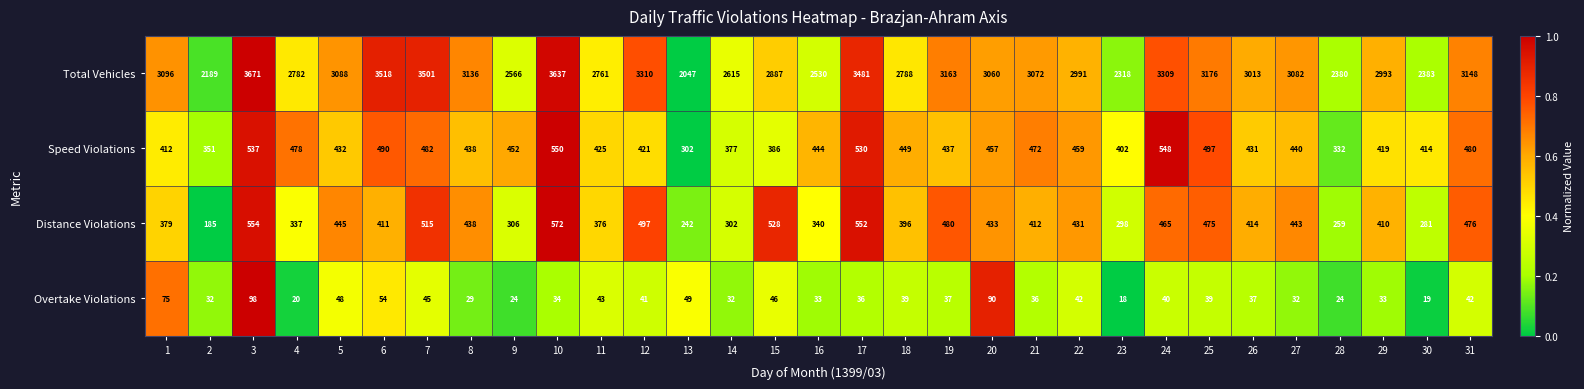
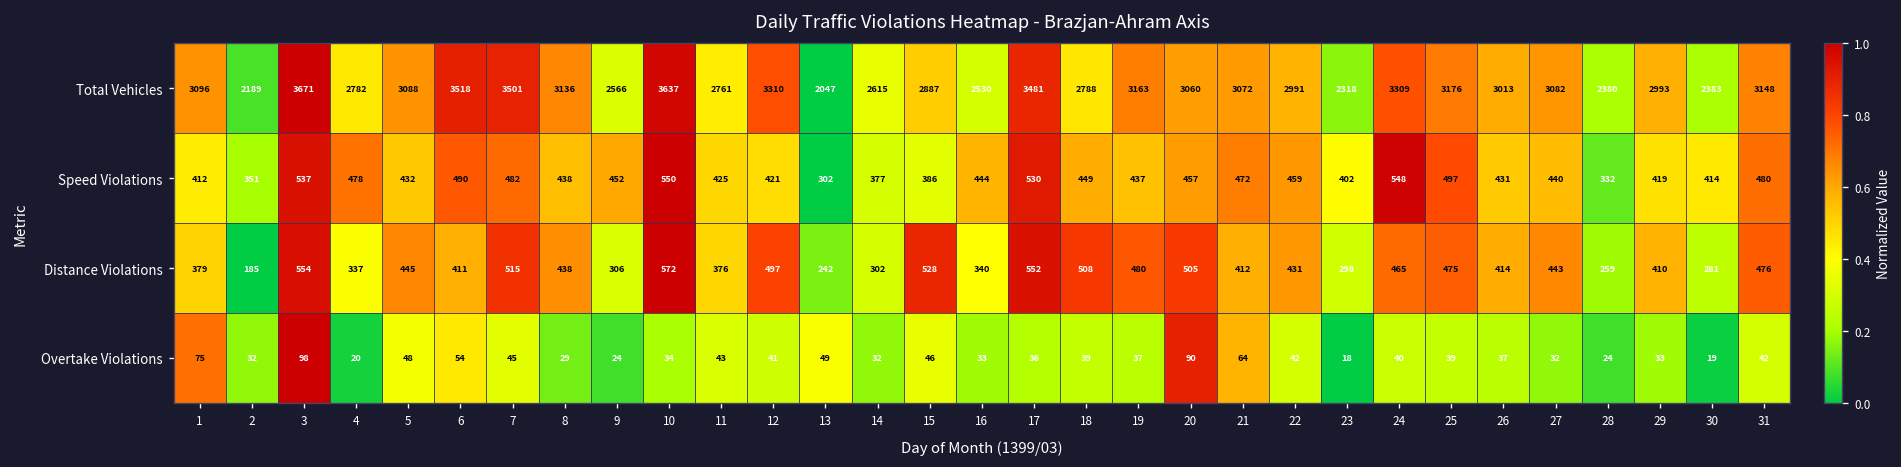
  {
    "Total Vehicles": {
      "1": 3096,
      "2": 2189,
      "3": 3671,
      "4": 2782,
      "5": 3088,
      "6": 3518,
      "7": 3501,
      "8": 3136,
      "9": 2566,
      "10": 3637,
      "11": 2761,
      "12": 3310,
      "13": 2047,
      "14": 2615,
      "15": 2887,
      "16": 2530,
      "17": 3481,
      "18": 2788,
      "19": 3163,
      "20": 3060,
      "21": 3072,
      "22": 2991,
      "23": 2318,
      "24": 3309,
      "25": 3176,
      "26": 3013,
      "27": 3082,
      "28": 2380,
      "29": 2993,
      "30": 2383,
      "31": 3148
    },
    "Speed Violations": {
      "1": 412,
      "2": 351,
      "3": 537,
      "4": 478,
      "5": 432,
      "6": 490,
      "7": 482,
      "8": 438,
      "9": 452,
      "10": 550,
      "11": 425,
      "12": 421,
      "13": 302,
      "14": 377,
      "15": 386,
      "16": 444,
      "17": 530,
      "18": 449,
      "19": 437,
      "20": 457,
      "21": 472,
      "22": 459,
      "23": 402,
      "24": 548,
      "25": 497,
      "26": 431,
      "27": 440,
      "28": 332,
      "29": 419,
      "30": 414,
      "31": 480
    },
    "Distance Violations": {
      "1": 379,
      "2": 185,
      "3": 554,
      "4": 337,
      "5": 445,
      "6": 411,
      "7": 515,
      "8": 438,
      "9": 306,
      "10": 572,
      "11": 376,
      "12": 497,
      "13": 242,
      "14": 302,
      "15": 528,
      "16": 340,
      "17": 552,
-     "18": 396,
+     "18": 508,
      "19": 480,
-     "20": 433,
+     "20": 505,
      "21": 412,
      "22": 431,
      "23": 298,
      "24": 465,
      "25": 475,
      "26": 414,
      "27": 443,
      "28": 259,
      "29": 410,
      "30": 281,
      "31": 476
    },
    "Overtake Violations": {
      "1": 75,
      "2": 32,
      "3": 98,
      "4": 20,
      "5": 48,
      "6": 54,
      "7": 45,
      "8": 29,
      "9": 24,
      "10": 34,
      "11": 43,
      "12": 41,
      "13": 49,
      "14": 32,
      "15": 46,
      "16": 33,
      "17": 36,
      "18": 39,
      "19": 37,
      "20": 90,
-     "21": 36,
+     "21": 64,
      "22": 42,
      "23": 18,
      "24": 40,
      "25": 39,
      "26": 37,
      "27": 32,
      "28": 24,
      "29": 33,
      "30": 19,
      "31": 42
    }
  }
